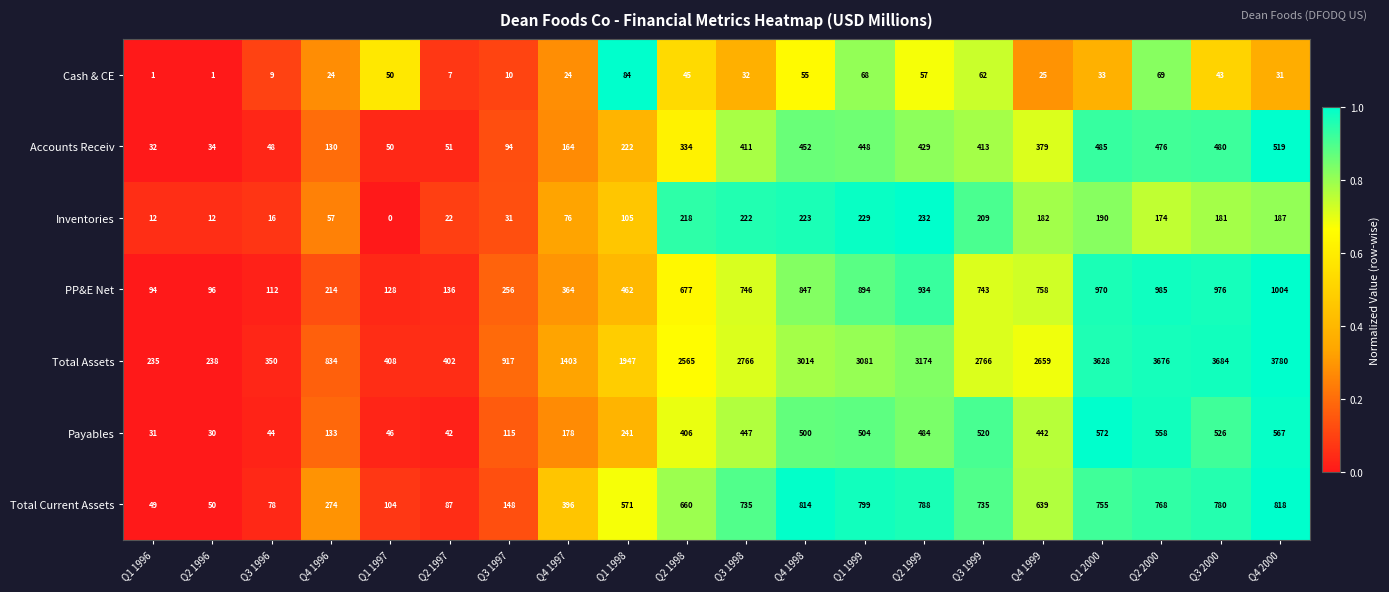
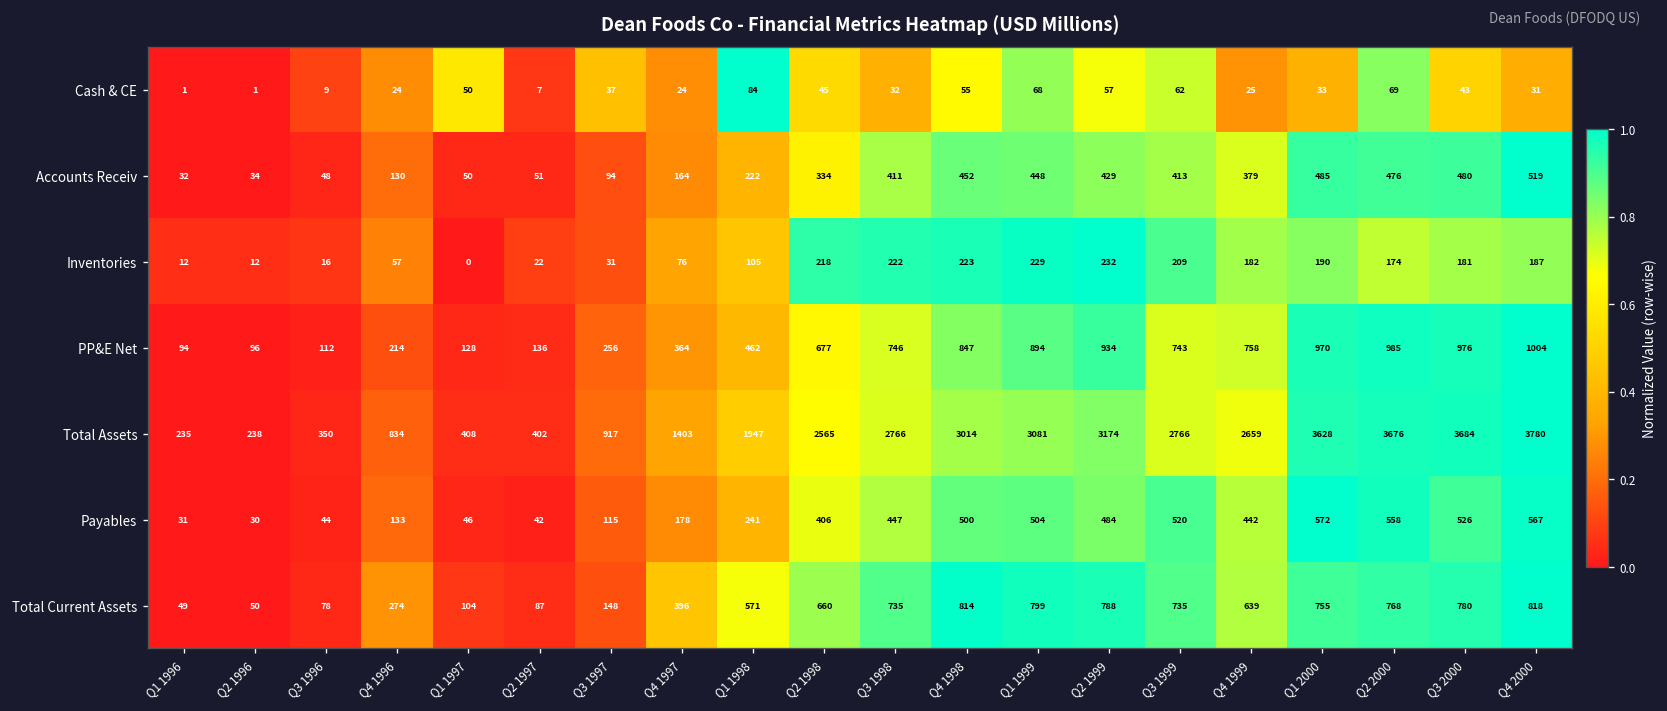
  {
    "Cash & CE": {
      "Q1 1996": 1,
      "Q2 1996": 1,
      "Q3 1996": 9,
      "Q4 1996": 24,
      "Q1 1997": 50,
      "Q2 1997": 7,
-     "Q3 1997": 10,
+     "Q3 1997": 37,
      "Q4 1997": 24,
      "Q1 1998": 84,
      "Q2 1998": 45,
      "Q3 1998": 32,
      "Q4 1998": 55,
      "Q1 1999": 68,
      "Q2 1999": 57,
      "Q3 1999": 62,
      "Q4 1999": 25,
      "Q1 2000": 33,
      "Q2 2000": 69,
      "Q3 2000": 43,
      "Q4 2000": 31
    },
    "Accounts Receiv": {
      "Q1 1996": 32,
      "Q2 1996": 34,
      "Q3 1996": 48,
      "Q4 1996": 130,
      "Q1 1997": 50,
      "Q2 1997": 51,
      "Q3 1997": 94,
      "Q4 1997": 164,
      "Q1 1998": 222,
      "Q2 1998": 334,
      "Q3 1998": 411,
      "Q4 1998": 452,
      "Q1 1999": 448,
      "Q2 1999": 429,
      "Q3 1999": 413,
      "Q4 1999": 379,
      "Q1 2000": 485,
      "Q2 2000": 476,
      "Q3 2000": 480,
      "Q4 2000": 519
    },
    "Inventories": {
      "Q1 1996": 12,
      "Q2 1996": 12,
      "Q3 1996": 16,
      "Q4 1996": 57,
      "Q1 1997": 0,
      "Q2 1997": 22,
      "Q3 1997": 31,
      "Q4 1997": 76,
      "Q1 1998": 105,
      "Q2 1998": 218,
      "Q3 1998": 222,
      "Q4 1998": 223,
      "Q1 1999": 229,
      "Q2 1999": 232,
      "Q3 1999": 209,
      "Q4 1999": 182,
      "Q1 2000": 190,
      "Q2 2000": 174,
      "Q3 2000": 181,
      "Q4 2000": 187
    },
    "PP&E Net": {
      "Q1 1996": 94,
      "Q2 1996": 96,
      "Q3 1996": 112,
      "Q4 1996": 214,
      "Q1 1997": 128,
      "Q2 1997": 136,
      "Q3 1997": 256,
      "Q4 1997": 364,
      "Q1 1998": 462,
      "Q2 1998": 677,
      "Q3 1998": 746,
      "Q4 1998": 847,
      "Q1 1999": 894,
      "Q2 1999": 934,
      "Q3 1999": 743,
      "Q4 1999": 758,
      "Q1 2000": 970,
      "Q2 2000": 985,
      "Q3 2000": 976,
      "Q4 2000": 1004
    },
    "Total Assets": {
      "Q1 1996": 235,
      "Q2 1996": 238,
      "Q3 1996": 350,
      "Q4 1996": 834,
      "Q1 1997": 408,
      "Q2 1997": 402,
      "Q3 1997": 917,
      "Q4 1997": 1403,
      "Q1 1998": 1947,
      "Q2 1998": 2565,
      "Q3 1998": 2766,
      "Q4 1998": 3014,
      "Q1 1999": 3081,
      "Q2 1999": 3174,
      "Q3 1999": 2766,
      "Q4 1999": 2659,
      "Q1 2000": 3628,
      "Q2 2000": 3676,
      "Q3 2000": 3684,
      "Q4 2000": 3780
    },
    "Payables": {
      "Q1 1996": 31,
      "Q2 1996": 30,
      "Q3 1996": 44,
      "Q4 1996": 133,
      "Q1 1997": 46,
      "Q2 1997": 42,
      "Q3 1997": 115,
      "Q4 1997": 178,
      "Q1 1998": 241,
      "Q2 1998": 406,
      "Q3 1998": 447,
      "Q4 1998": 500,
      "Q1 1999": 504,
      "Q2 1999": 484,
      "Q3 1999": 520,
      "Q4 1999": 442,
      "Q1 2000": 572,
      "Q2 2000": 558,
      "Q3 2000": 526,
      "Q4 2000": 567
    },
    "Total Current Assets": {
      "Q1 1996": 49,
      "Q2 1996": 50,
      "Q3 1996": 78,
      "Q4 1996": 274,
      "Q1 1997": 104,
      "Q2 1997": 87,
      "Q3 1997": 148,
      "Q4 1997": 396,
      "Q1 1998": 571,
      "Q2 1998": 660,
      "Q3 1998": 735,
      "Q4 1998": 814,
      "Q1 1999": 799,
      "Q2 1999": 788,
      "Q3 1999": 735,
      "Q4 1999": 639,
      "Q1 2000": 755,
      "Q2 2000": 768,
      "Q3 2000": 780,
      "Q4 2000": 818
    }
  }
